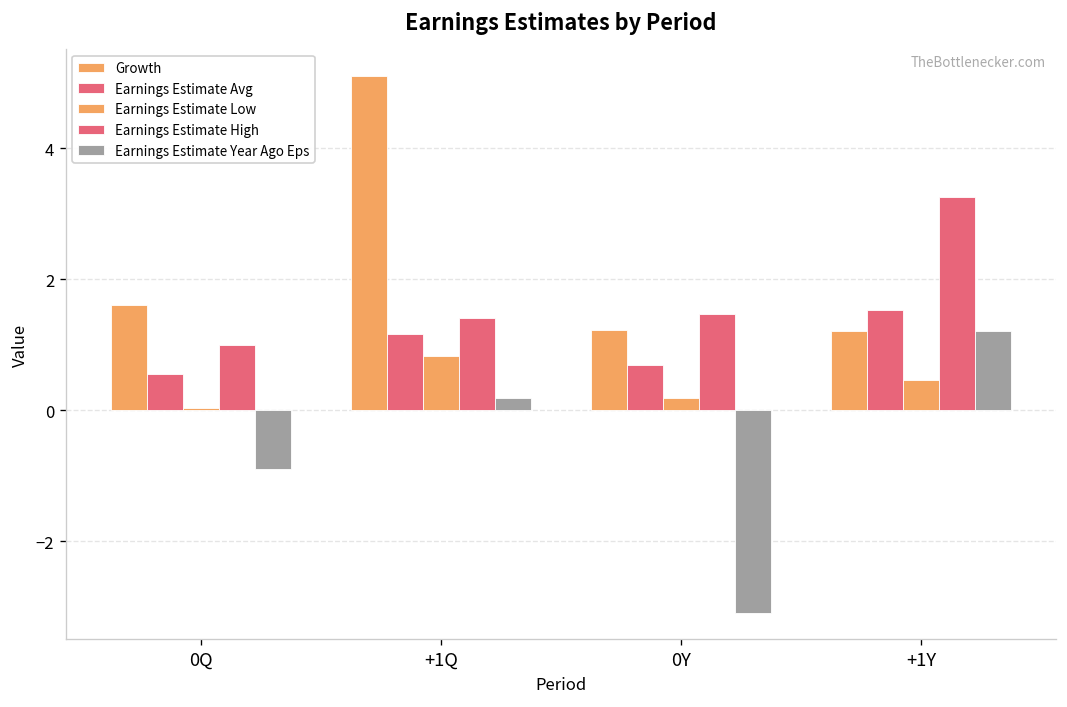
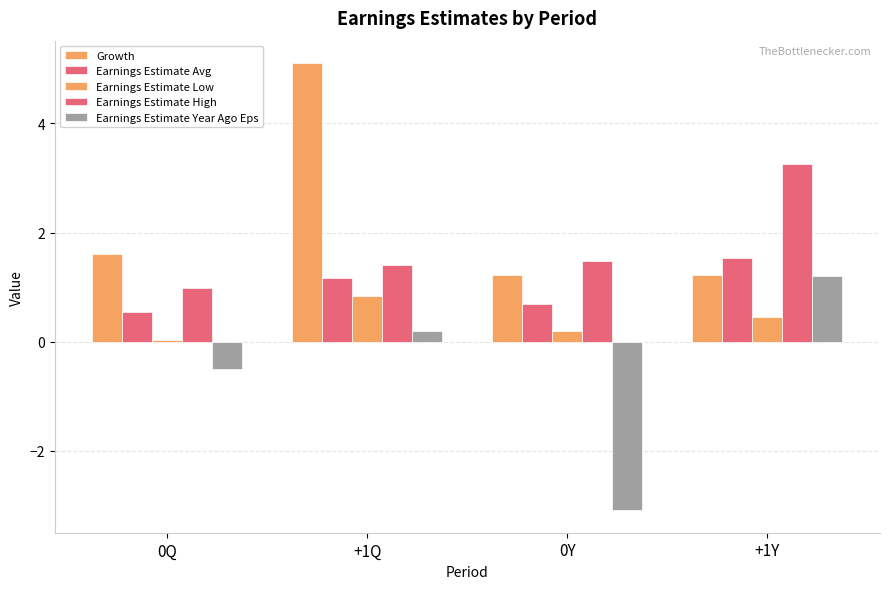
  {
    "Earnings Estimate Year Ago Eps": {
-     "0Q": -0.9,
+     "0Q": -0.5,
      "+1Q": 0.2,
      "0Y": -3.1,
      "+1Y": 1.2
    }
  }
